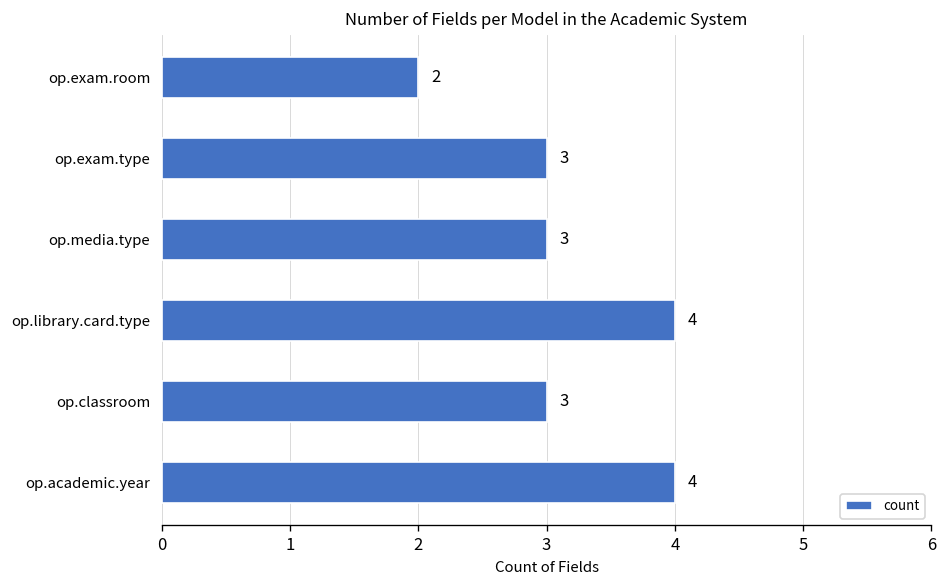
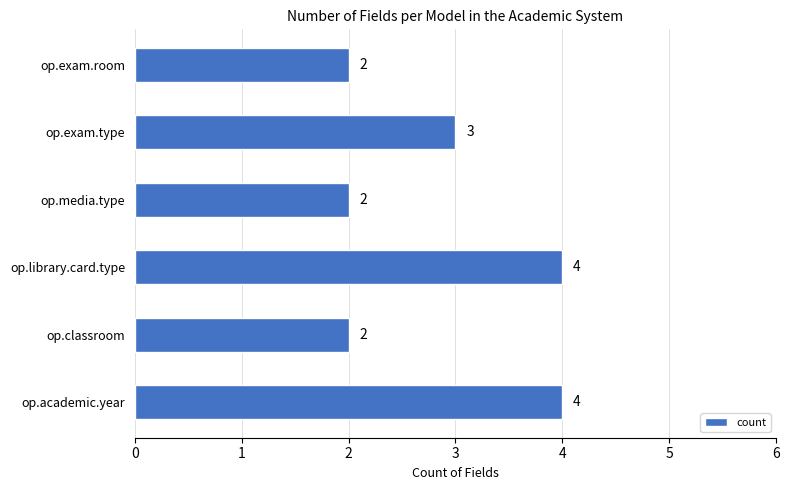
  {
    "op.exam.room": 2,
    "op.exam.type": 3,
-   "op.media.type": 3,
+   "op.media.type": 2,
    "op.library.card.type": 4,
-   "op.classroom": 3,
+   "op.classroom": 2,
    "op.academic.year": 4
  }
